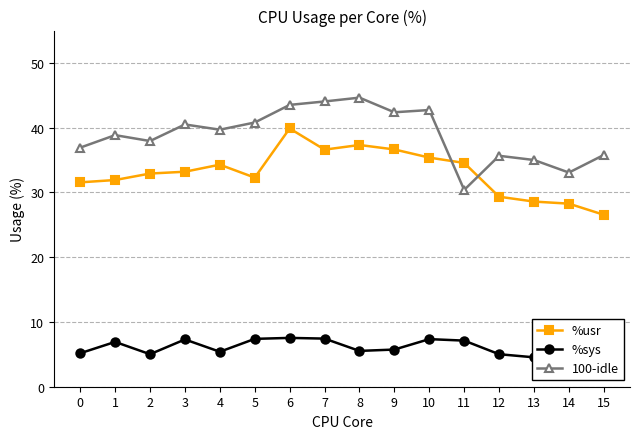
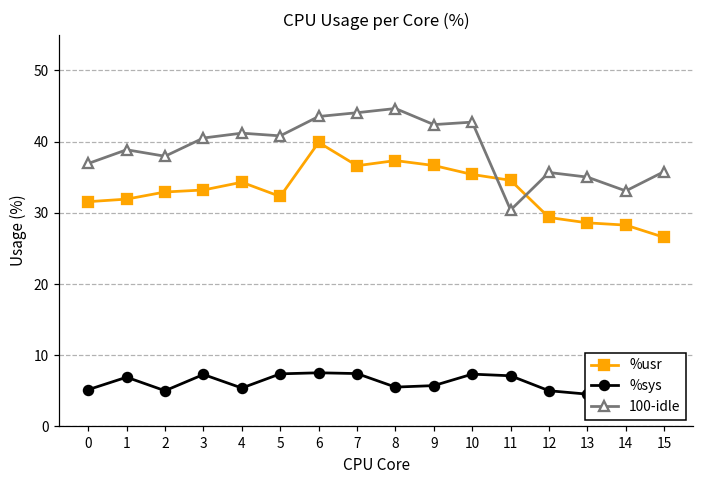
  {
    "%usr": {
      "0": 32,
      "1": 32,
      "2": 33,
      "3": 33,
      "4": 34,
      "5": 32,
      "6": 40,
      "7": 37,
      "8": 37,
      "9": 37,
      "10": 35,
      "11": 35,
      "12": 29,
      "13": 29,
      "14": 28,
      "15": 27
    },
    "%sys": {
      "0": 5,
      "1": 7,
      "2": 5,
      "3": 7,
      "4": 5,
      "5": 7,
      "6": 8,
      "7": 7,
      "8": 6,
      "9": 6,
      "10": 7,
      "11": 7,
      "12": 5
    },
    "100-idle": {
      "0": 37,
      "1": 39,
      "2": 38,
      "3": 41,
-     "4": 40,
+     "4": 41,
      "5": 41,
      "6": 44,
      "7": 44,
      "8": 45,
      "9": 42,
      "10": 43,
      "11": 30,
      "12": 36,
      "13": 35,
      "14": 33,
      "15": 36
    }
  }
